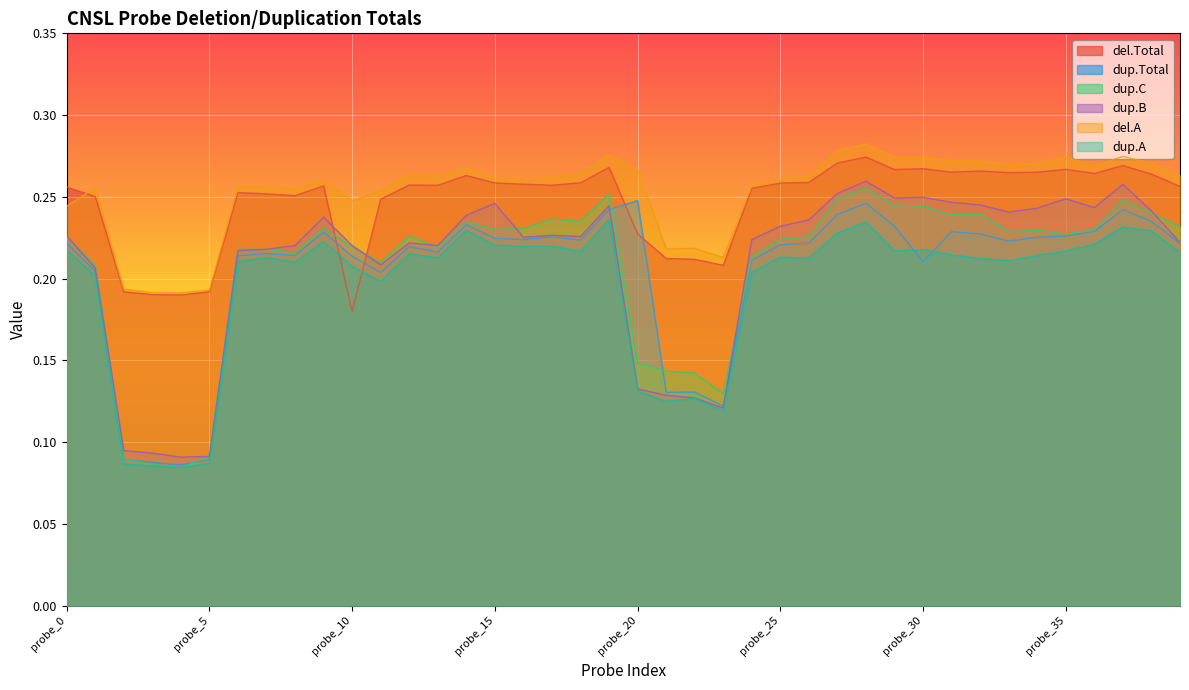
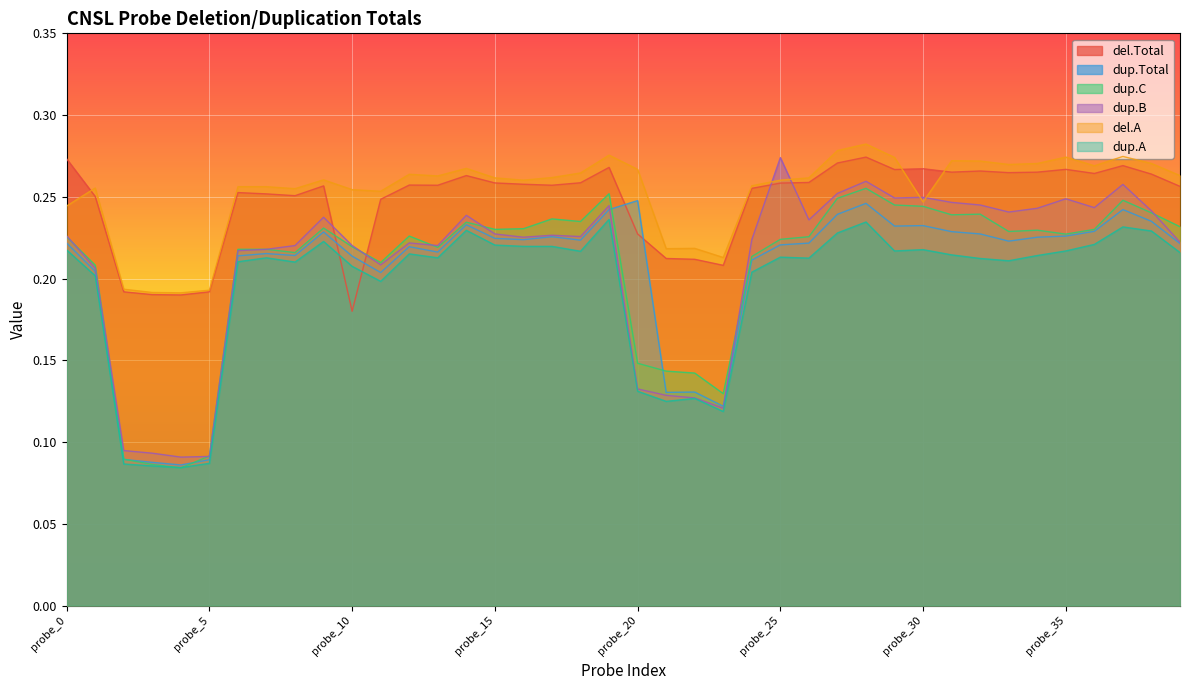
  {
    "del.Total": {
-     "probe_0": 0.256,
+     "probe_0": 0.273,
      "probe_10": 0.180,
      "probe_15": 0.259,
      "probe_20": 0.227,
      "probe_25": 0.258,
      "probe_30": 0.267,
      "probe_35": 0.267
    },
    "dup.Total": {
      "probe_0": 0.222,
      "probe_5": 0.089,
      "probe_10": 0.214,
      "probe_15": 0.225,
      "probe_20": 0.248,
      "probe_25": 0.221,
-     "probe_30": 0.210
+     "probe_30": 0.232
    },
    "dup.B": {
-     "probe_15": 0.246,
-     "probe_25": 0.232,
+     "probe_15": 0.227,
+     "probe_25": 0.274,
      "probe_30": 0.250,
      "probe_35": 0.249
    },
    "del.A": {
      "probe_0": 0.244,
-     "probe_10": 0.248,
+     "probe_10": 0.254,
      "probe_15": 0.262,
      "probe_20": 0.267,
      "probe_25": 0.260,
-     "probe_30": 0.274,
+     "probe_30": 0.247,
      "probe_35": 0.274
    }
  }
